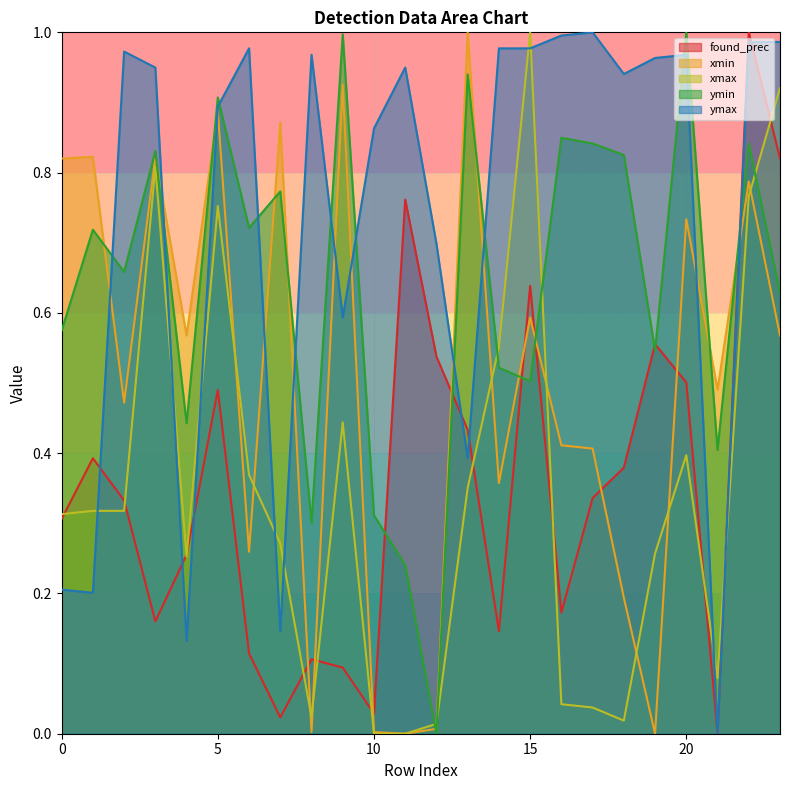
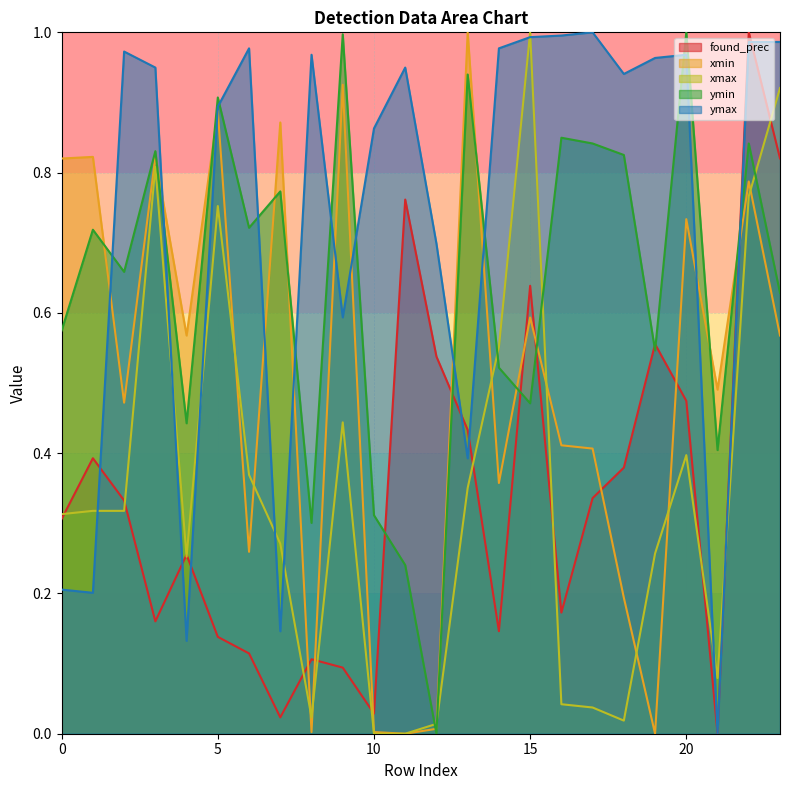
  {
    "found_prec": {
      "0": 0.31,
-     "5": 0.49,
+     "5": 0.14,
      "10": 0.03,
      "15": 0.64,
-     "20": 0.50
+     "20": 0.47
    },
    "ymin": {
      "0": 0.57,
      "5": 0.91,
      "10": 0.31,
-     "15": 0.50,
+     "15": 0.47,
      "20": 1.00
    },
    "ymax": {
      "0": 0.21,
      "5": 0.89,
      "10": 0.86,
-     "15": 0.98
+     "15": 0.99
    }
  }
